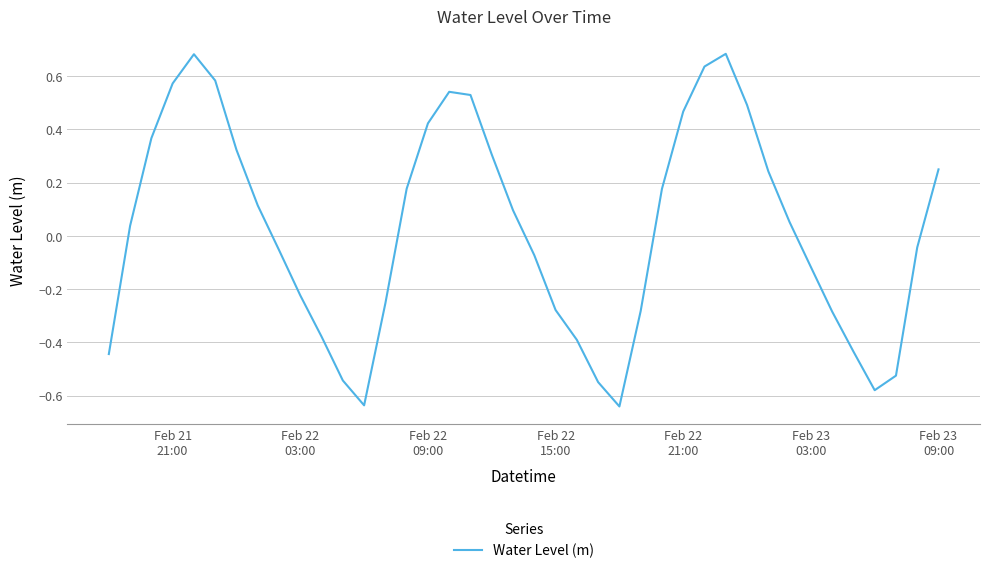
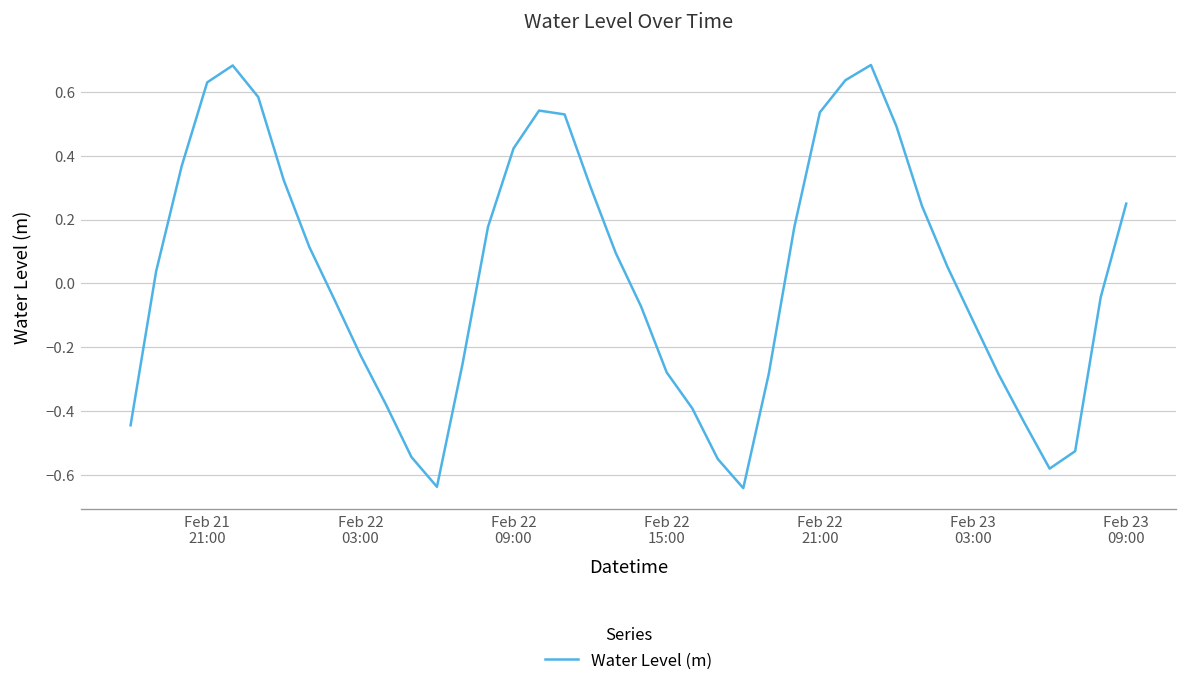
  {
-   "Feb 21 21:00": 0.57,
+   "Feb 21 21:00": 0.63,
    "Feb 22 03:00": -0.22,
    "Feb 22 09:00": 0.42,
    "Feb 22 15:00": -0.28,
-   "Feb 22 21:00": 0.47,
+   "Feb 22 21:00": 0.54,
    "Feb 23 03:00": -0.12,
    "Feb 23 09:00": 0.25
  }
